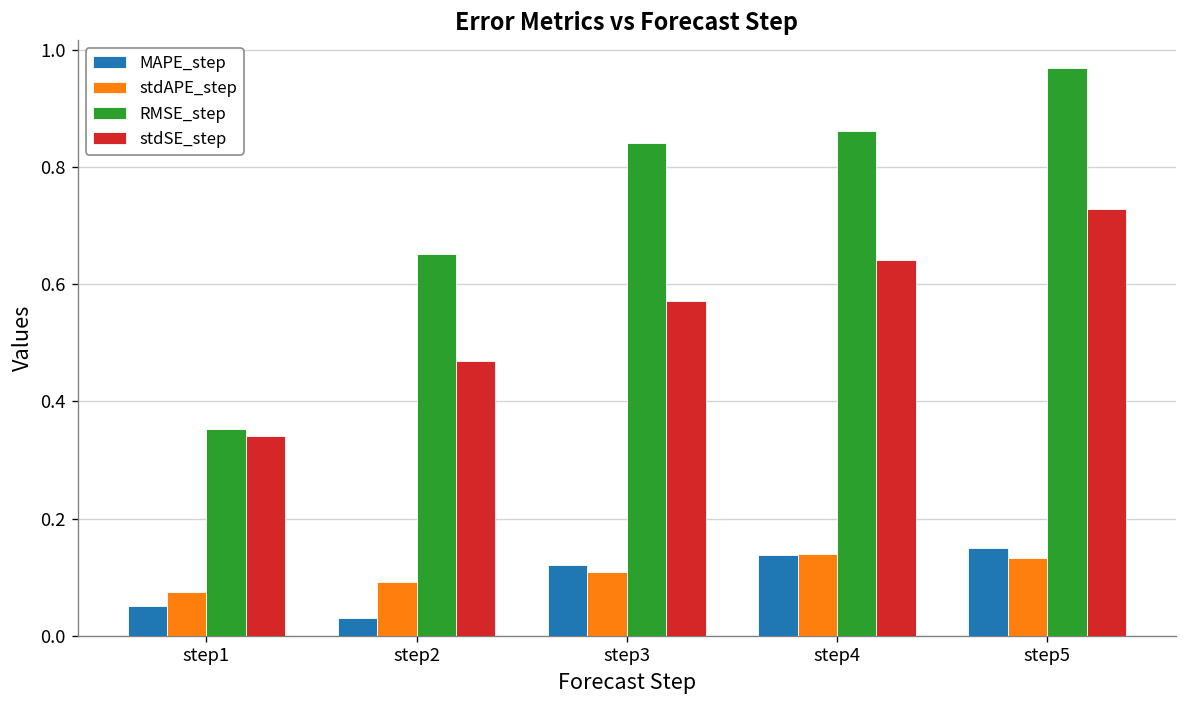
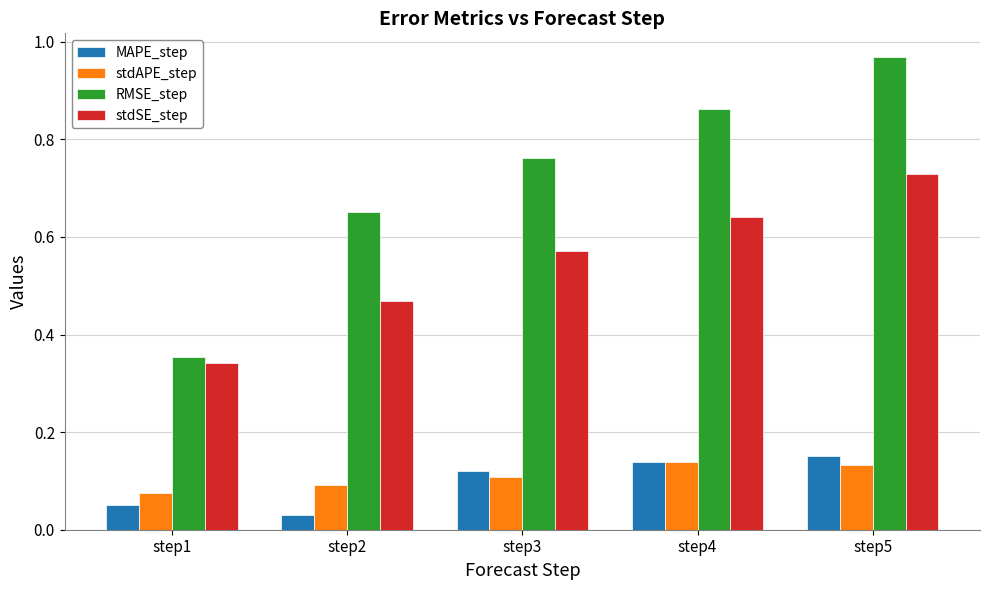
  {
    "MAPE_step": {
      "step1": 0.05,
      "step2": 0.03,
      "step3": 0.12,
      "step4": 0.14,
      "step5": 0.15
    },
    "stdAPE_step": {
      "step1": 0.07,
      "step2": 0.09,
      "step3": 0.11,
      "step4": 0.14,
      "step5": 0.13
    },
    "RMSE_step": {
      "step1": 0.35,
      "step2": 0.65,
-     "step3": 0.84,
+     "step3": 0.76,
      "step4": 0.86,
      "step5": 0.97
    },
    "stdSE_step": {
      "step1": 0.34,
      "step2": 0.47,
      "step3": 0.57,
      "step4": 0.64,
      "step5": 0.73
    }
  }
